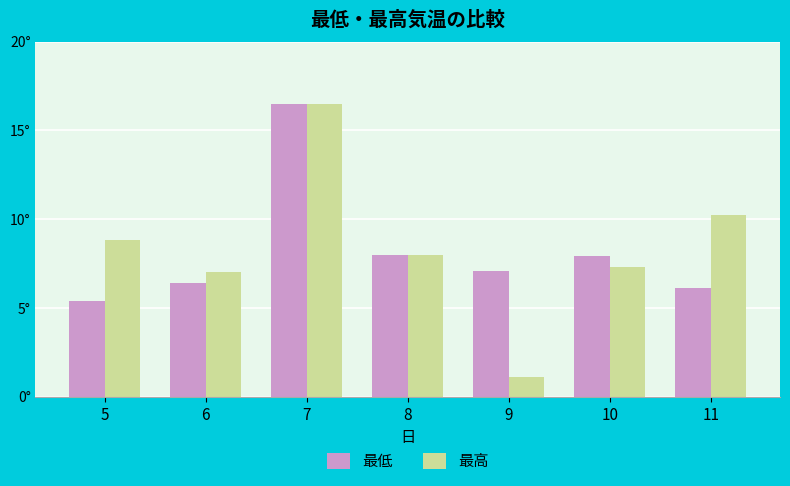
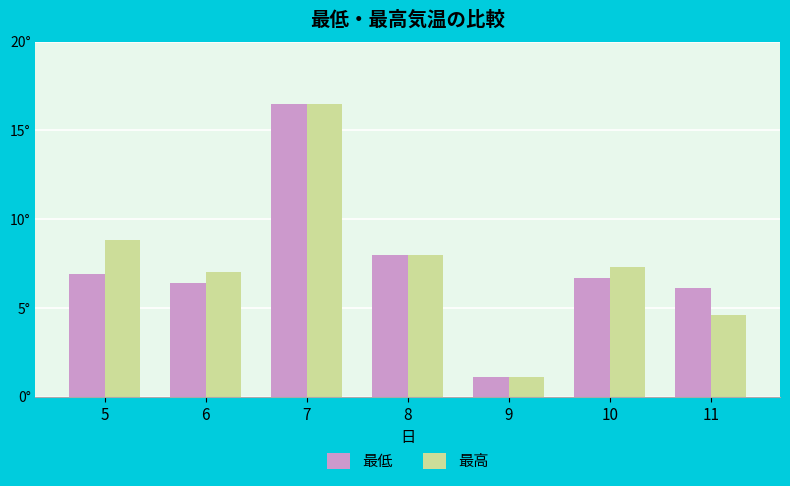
  {
    "最低": {
-     "5": "5.4°",
+     "5": "6.9°",
      "6": "6.4°",
      "7": "16.5°",
      "8": "8.0°",
-     "9": "7.1°",
-     "10": "7.9°",
+     "9": "1.1°",
+     "10": "6.7°",
      "11": "6.1°"
    },
    "最高": {
      "5": "8.8°",
      "6": "7.0°",
      "7": "16.5°",
      "8": "8.0°",
      "9": "1.1°",
      "10": "7.3°",
-     "11": "10.2°"
+     "11": "4.6°"
    }
  }
